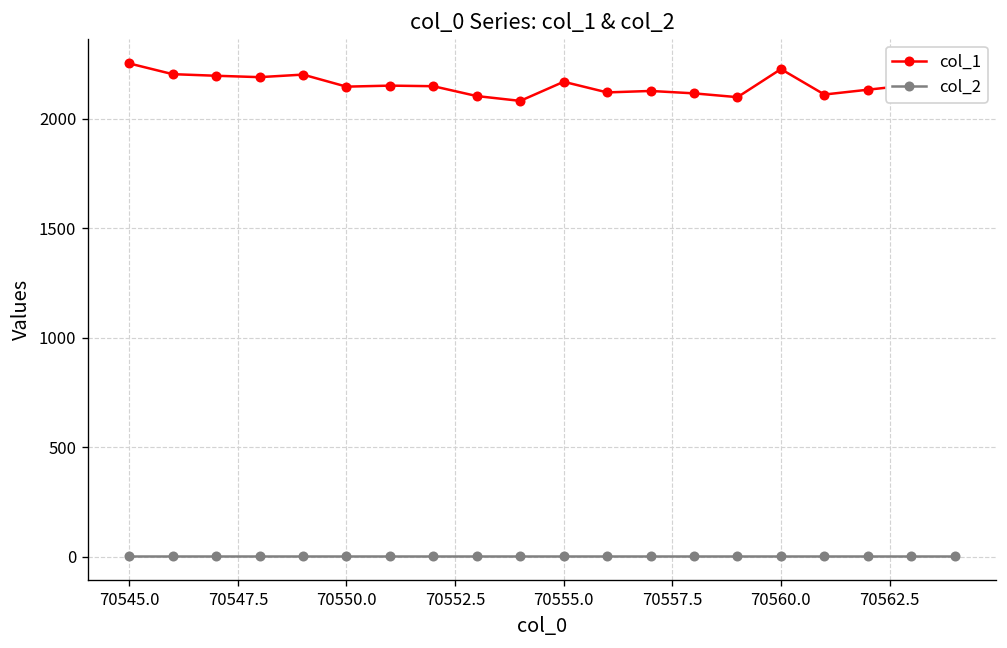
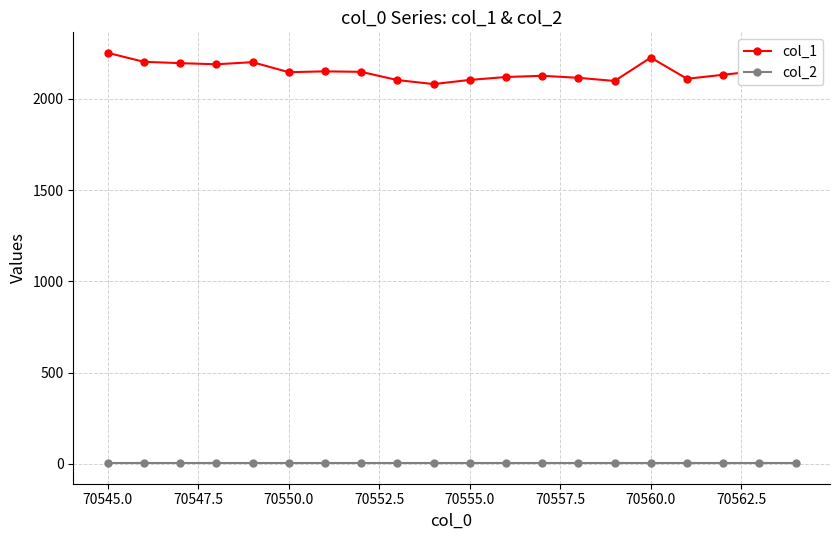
  {
    "col_1": {
      "70545.0": 2250,
      "70550.0": 2150,
-     "70555.0": 2170,
+     "70555.0": 2100,
      "70560.0": 2230
    },
    "col_2": {
      "70545.0": 0,
      "70550.0": 0,
      "70555.0": 0,
      "70560.0": 0
    }
  }
